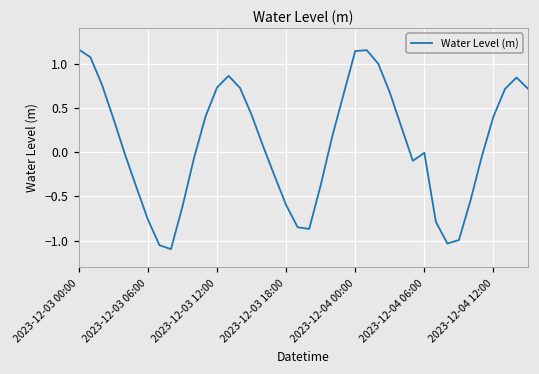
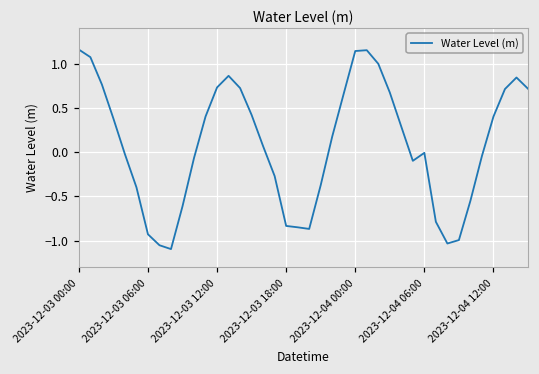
  {
    "2023-12-03 00:00": 1.2,
-   "2023-12-03 06:00": -0.8,
+   "2023-12-03 06:00": -0.9,
    "2023-12-03 12:00": 0.7,
-   "2023-12-03 18:00": -0.6,
+   "2023-12-03 18:00": -0.8,
    "2023-12-04 00:00": 1.1,
    "2023-12-04 06:00": 0.0,
    "2023-12-04 12:00": 0.4
  }
